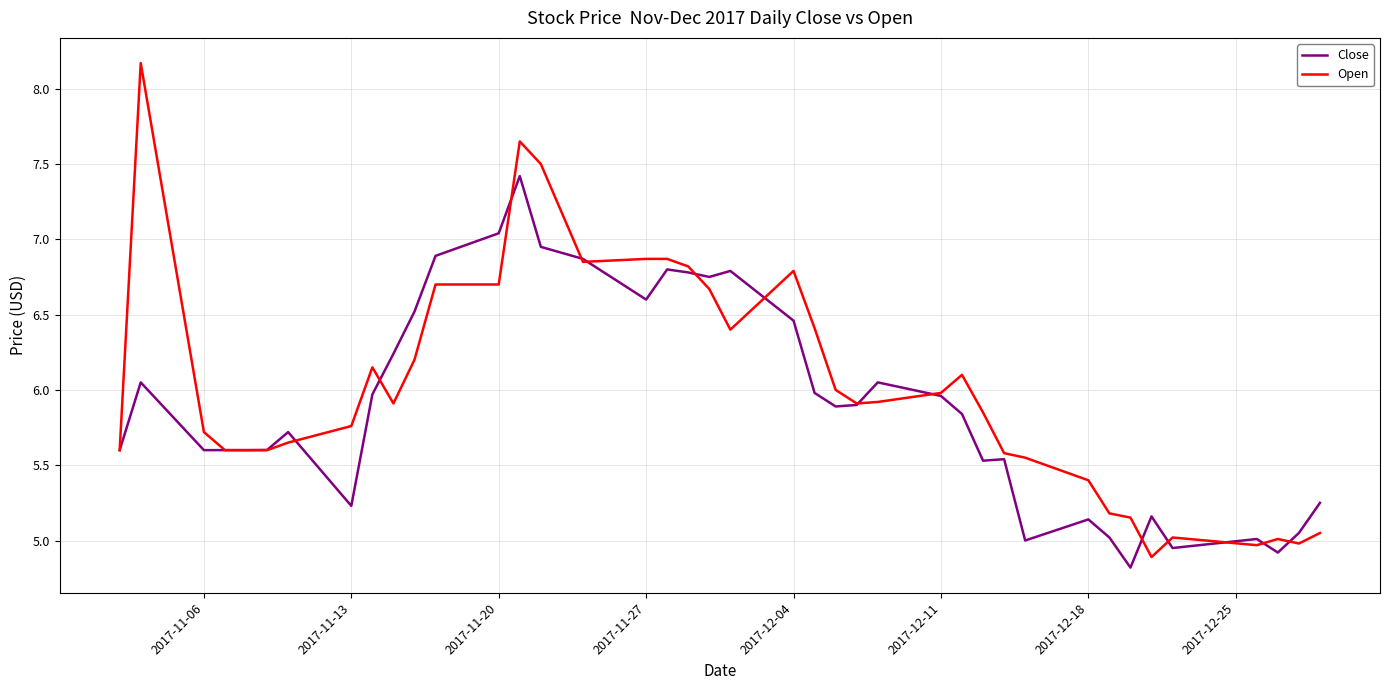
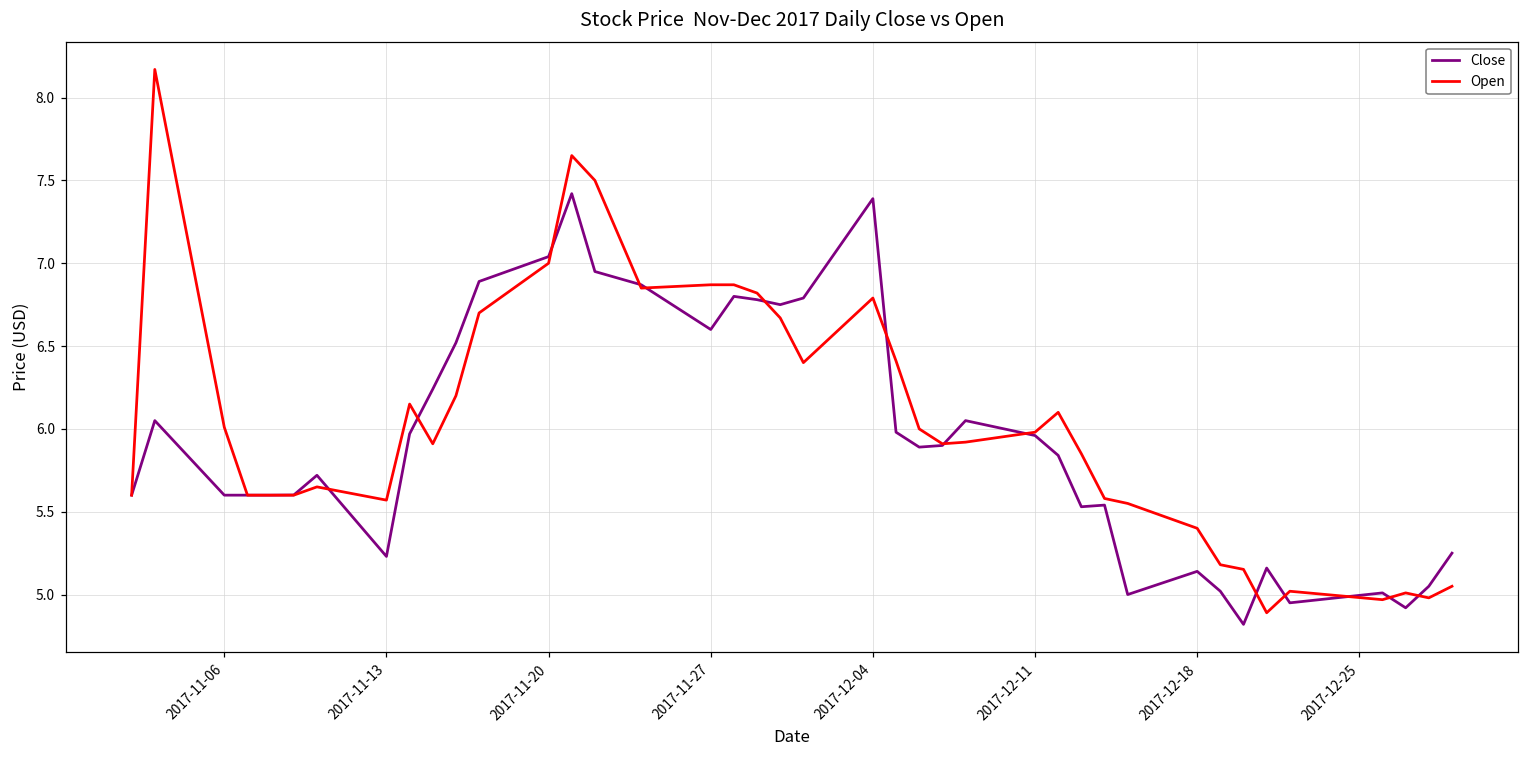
  {
    "Close": {
      "2017-11-06": 5.60,
      "2017-11-13": 5.23,
      "2017-11-20": 7.04,
      "2017-11-27": 6.60,
-     "2017-12-04": 6.46,
+     "2017-12-04": 7.39,
      "2017-12-11": 5.96,
      "2017-12-18": 5.14
    },
    "Open": {
-     "2017-11-06": 5.72,
-     "2017-11-13": 5.76,
-     "2017-11-20": 6.7,
+     "2017-11-06": 6.01,
+     "2017-11-13": 5.57,
+     "2017-11-20": 7.0,
      "2017-11-27": 6.87,
      "2017-12-04": 6.79,
      "2017-12-11": 5.98,
      "2017-12-18": 5.40
    }
  }
